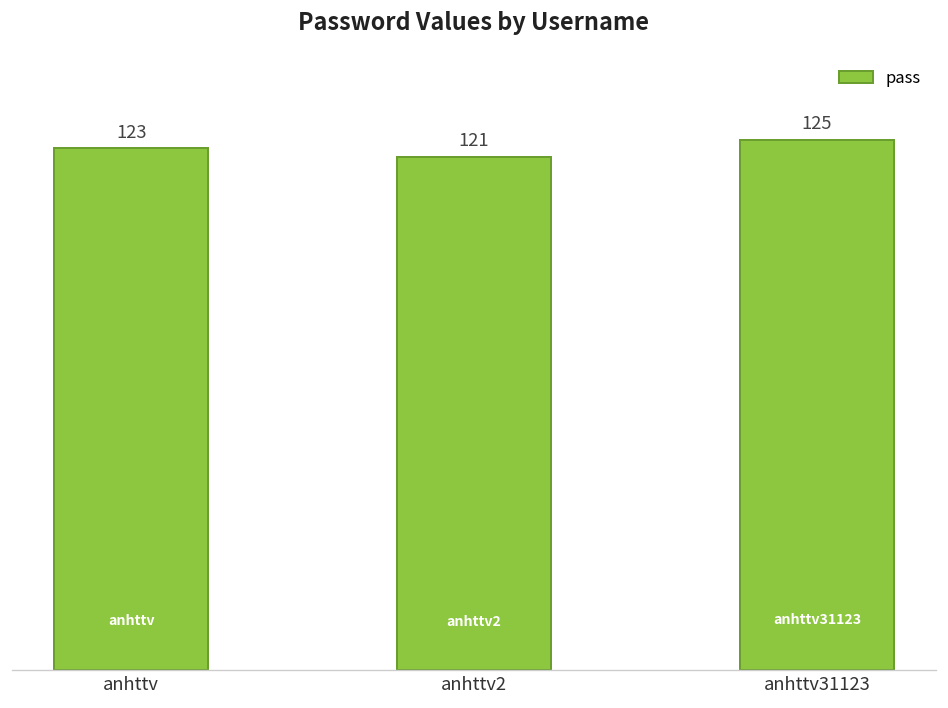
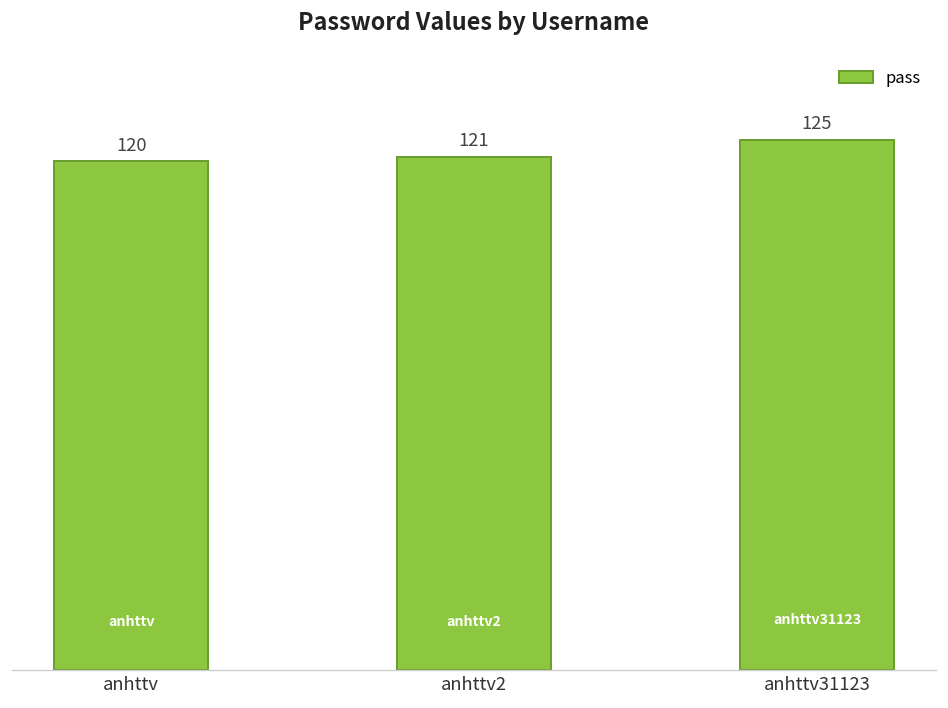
  {
-   "anhttv": 123,
+   "anhttv": 120,
    "anhttv2": 121,
    "anhttv31123": 125
  }
